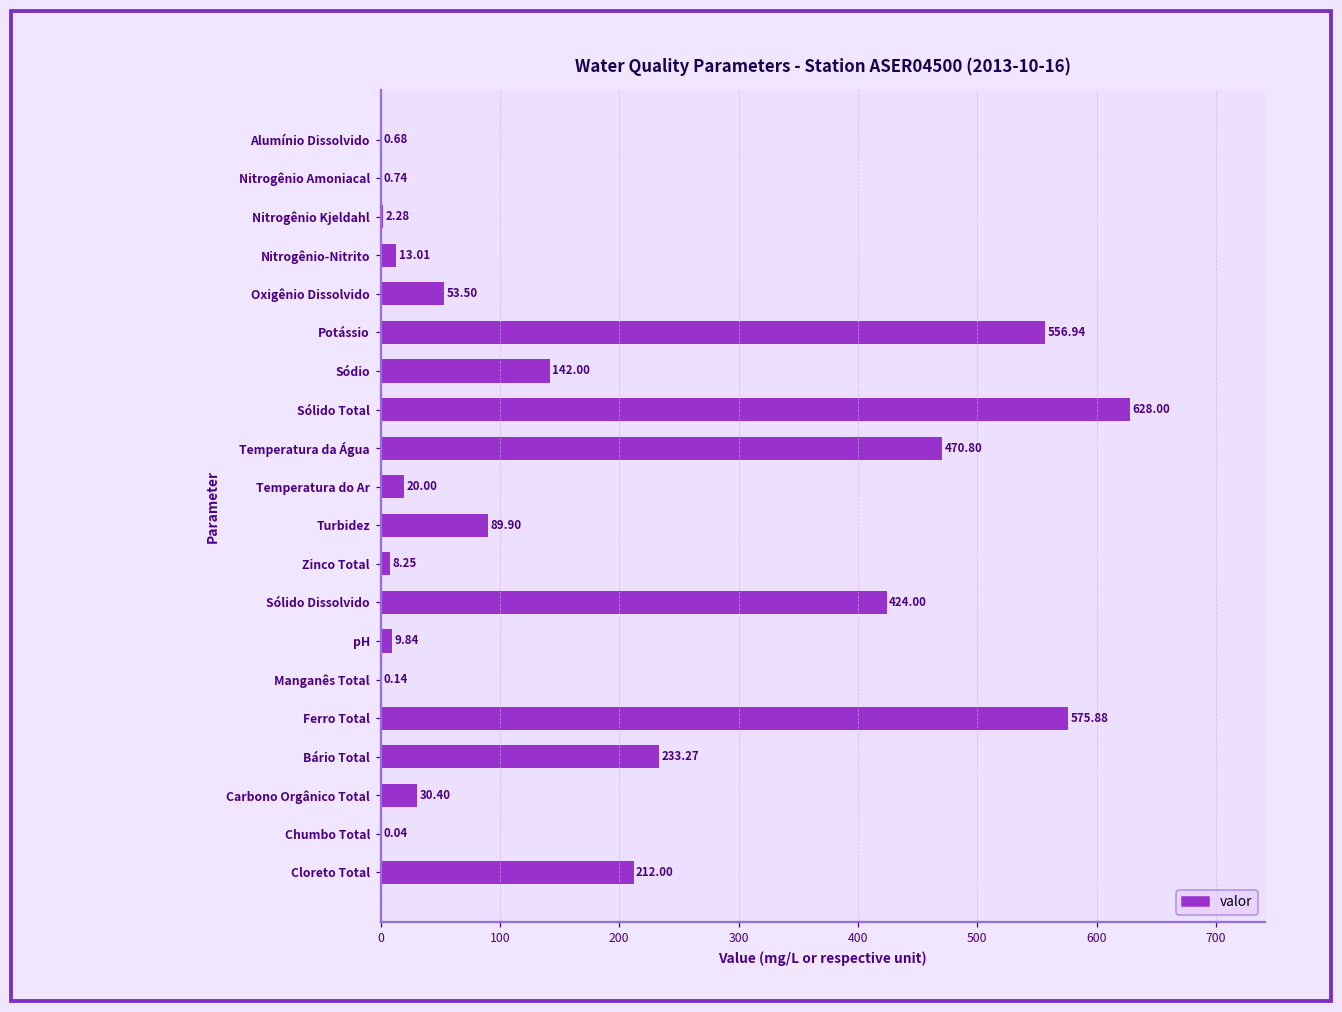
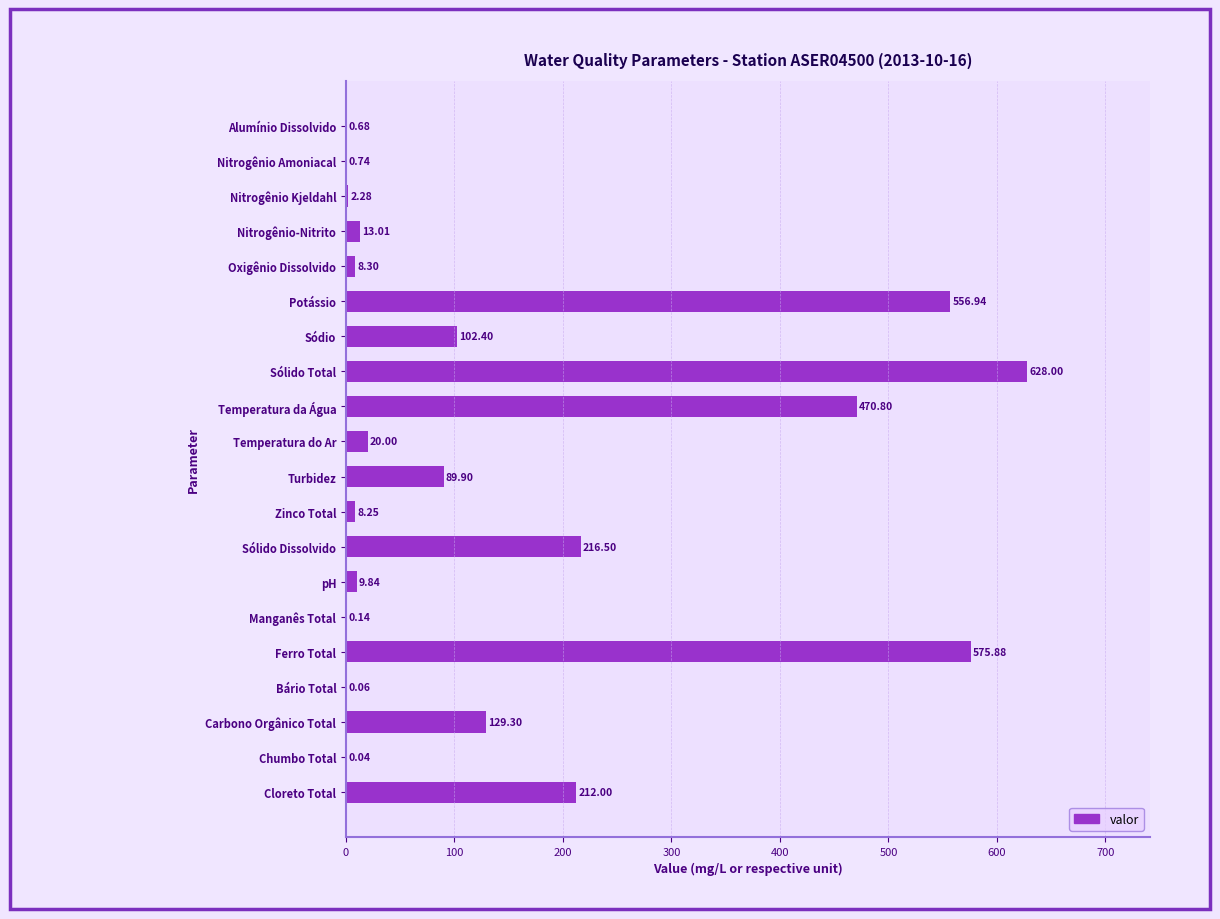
  {
    "Alumínio Dissolvido": 0.68,
    "Nitrogênio Amoniacal": 0.74,
    "Nitrogênio Kjeldahl": 2.28,
    "Nitrogênio-Nitrito": 13.01,
-   "Oxigênio Dissolvido": 53.50,
+   "Oxigênio Dissolvido": 8.30,
    "Potássio": 556.94,
-   "Sódio": 142.00,
+   "Sódio": 102.40,
    "Sólido Total": 628.00,
    "Temperatura da Água": 470.80,
    "Temperatura do Ar": 20.00,
    "Turbidez": 89.90,
    "Zinco Total": 8.25,
-   "Sólido Dissolvido": 424.00,
+   "Sólido Dissolvido": 216.50,
    "pH": 9.84,
    "Manganês Total": 0.14,
    "Ferro Total": 575.88,
-   "Bário Total": 233.27,
-   "Carbono Orgânico Total": 30.40,
+   "Bário Total": 0.06,
+   "Carbono Orgânico Total": 129.30,
    "Chumbo Total": 0.04,
    "Cloreto Total": 212.00
  }
